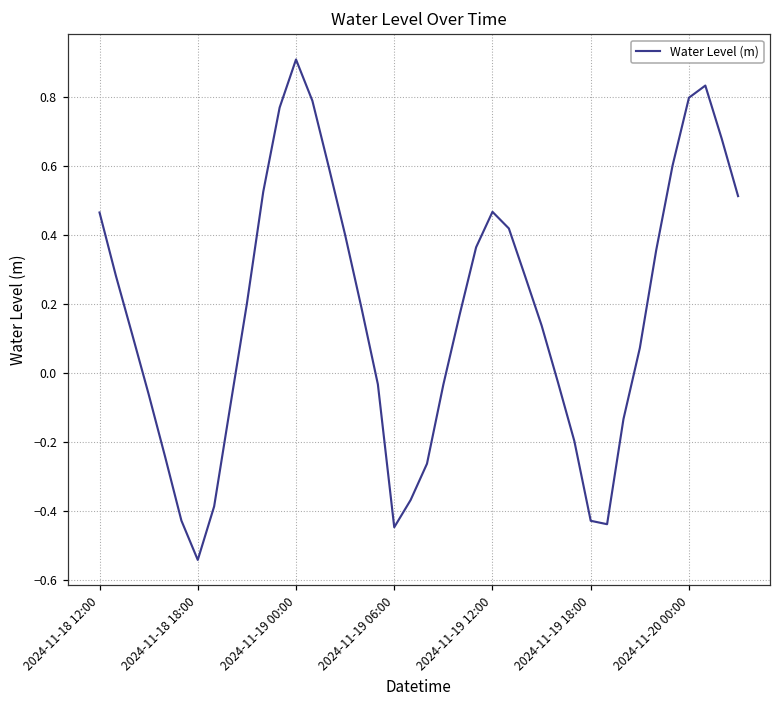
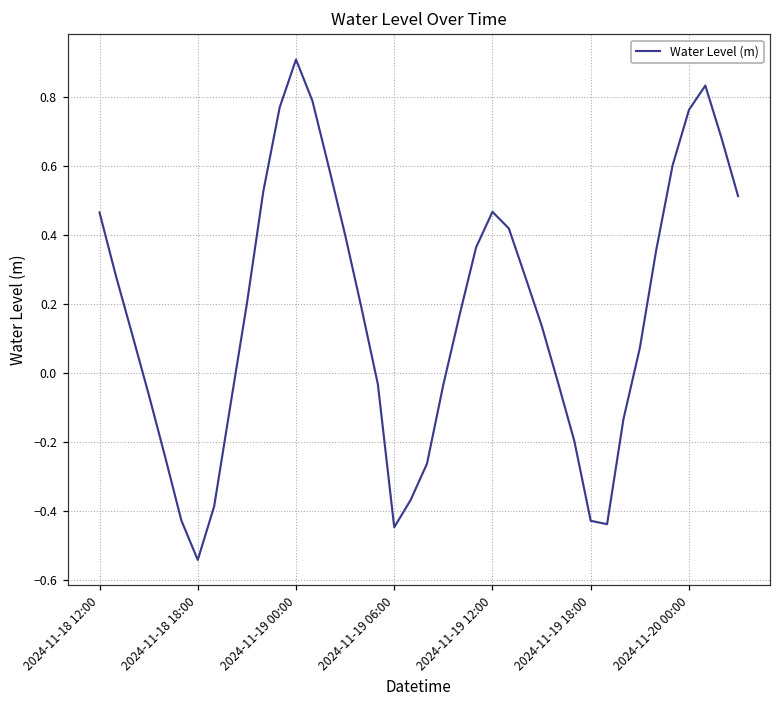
  {
    "2024-11-18 12:00": 0.47,
    "2024-11-18 18:00": -0.54,
    "2024-11-19 00:00": 0.91,
    "2024-11-19 06:00": -0.45,
    "2024-11-19 12:00": 0.47,
    "2024-11-19 18:00": -0.43,
-   "2024-11-20 00:00": 0.80
+   "2024-11-20 00:00": 0.76
  }
